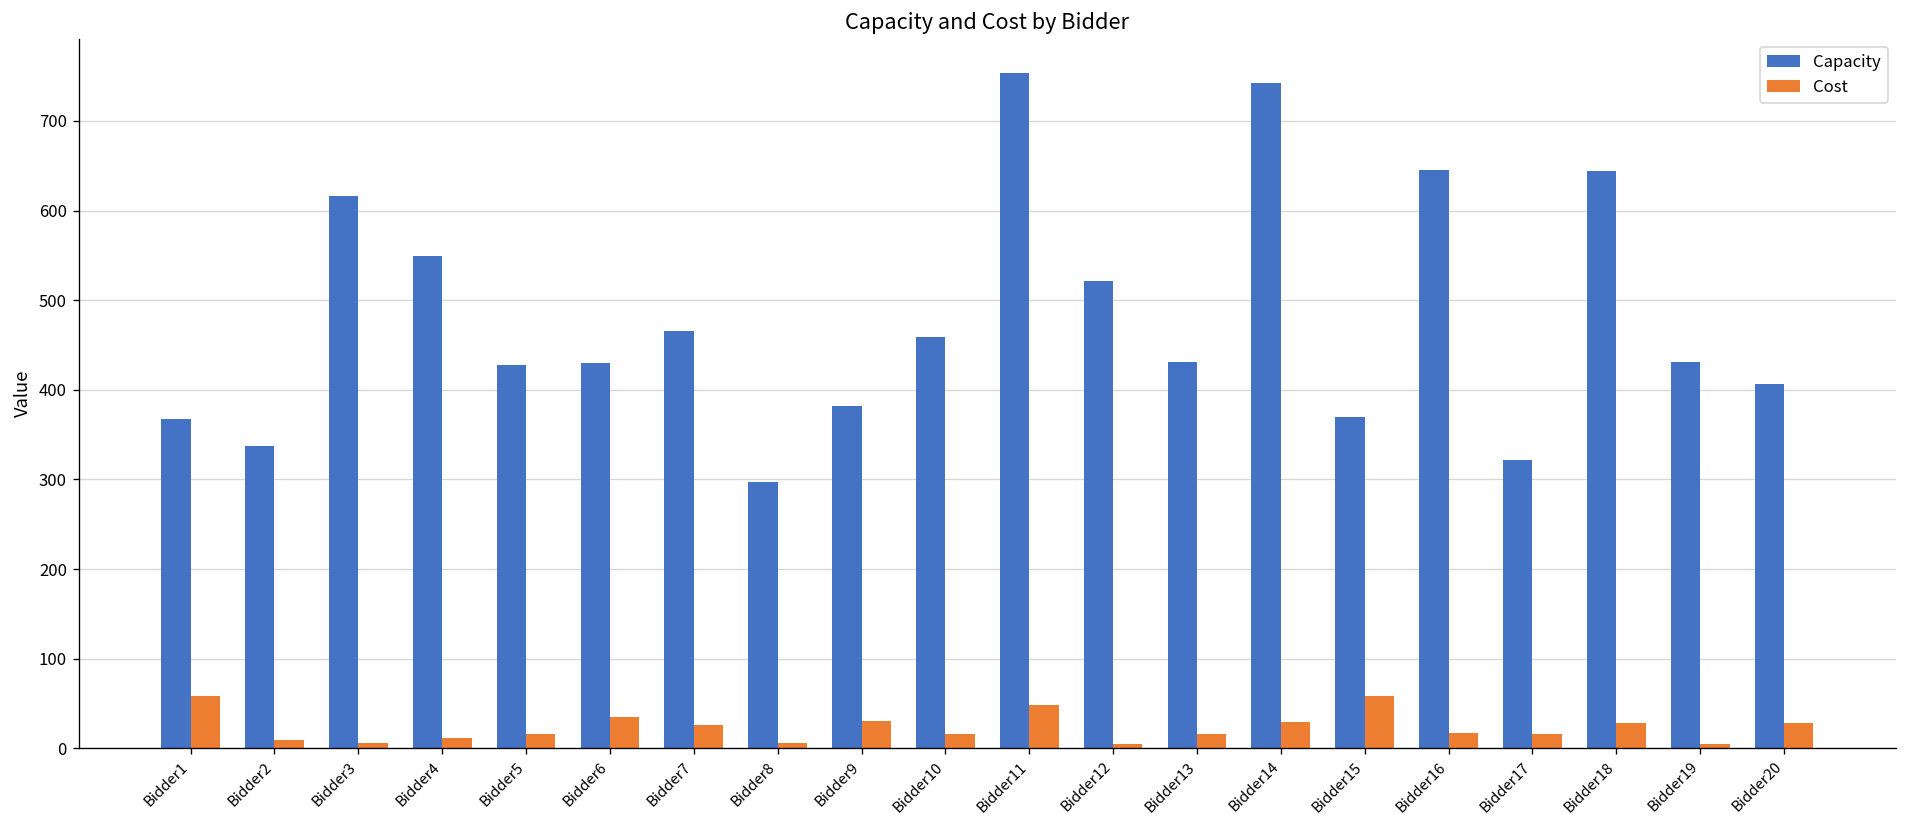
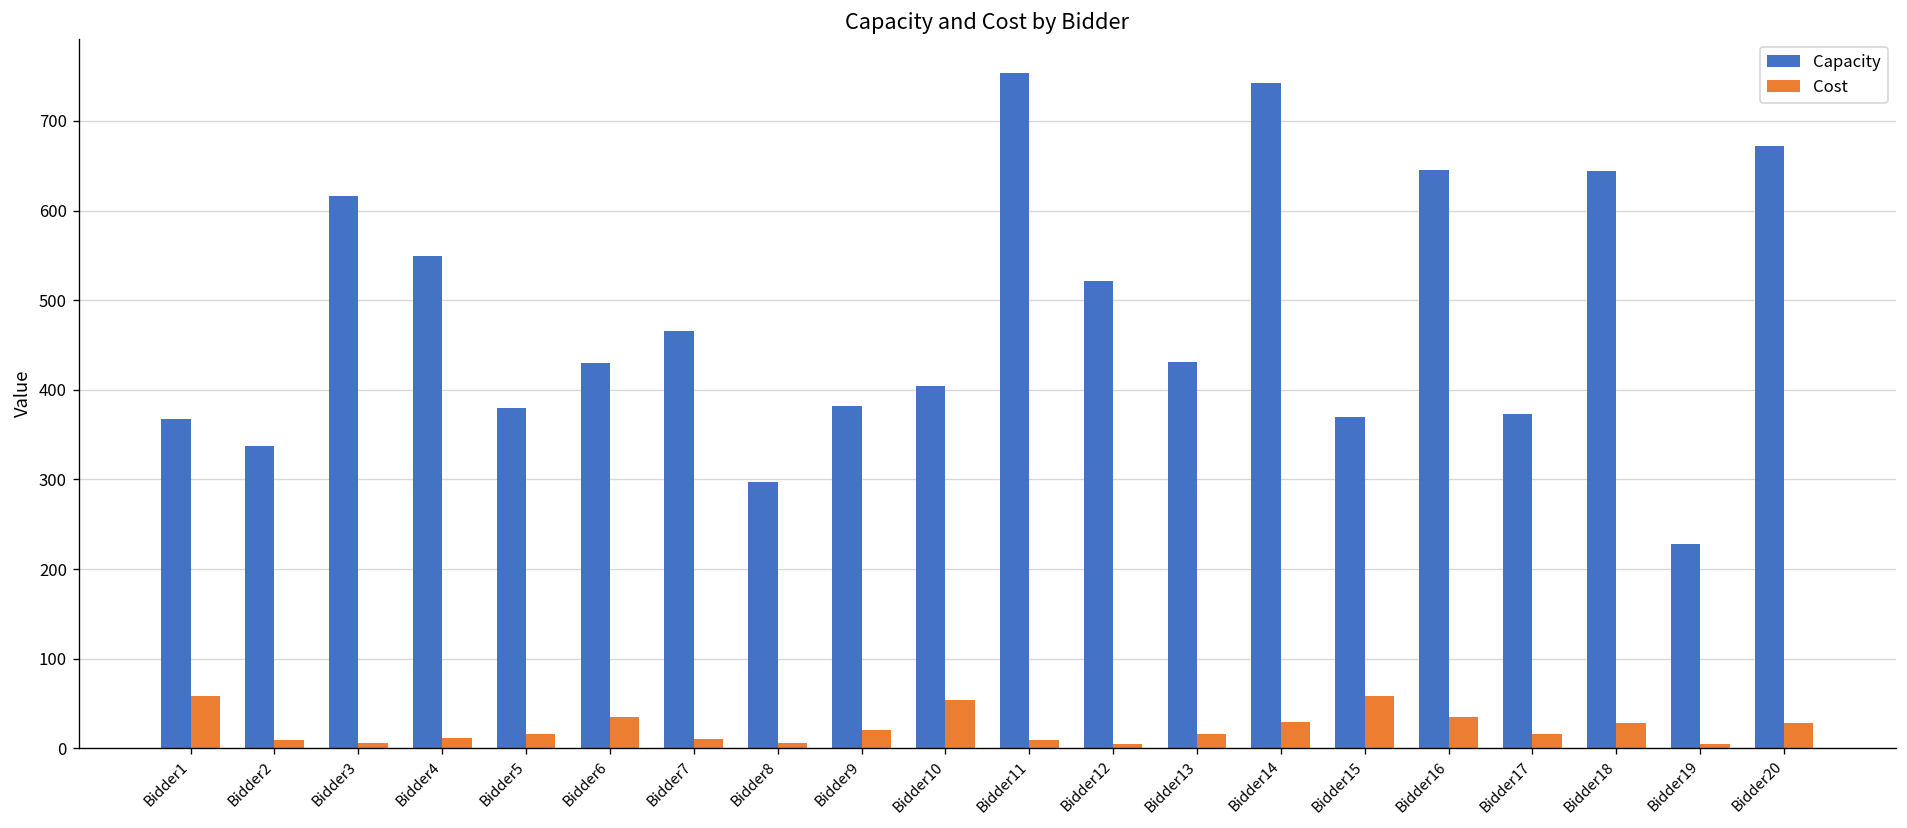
  {
    "Capacity": {
      "Bidder1": 370,
      "Bidder2": 340,
      "Bidder3": 620,
      "Bidder4": 550,
-     "Bidder5": 430,
+     "Bidder5": 380,
      "Bidder6": 430,
      "Bidder7": 470,
      "Bidder8": 300,
      "Bidder9": 380,
-     "Bidder10": 460,
+     "Bidder10": 400,
      "Bidder11": 750,
      "Bidder12": 520,
      "Bidder13": 430,
      "Bidder14": 740,
      "Bidder15": 370,
      "Bidder16": 650,
-     "Bidder17": 320,
+     "Bidder17": 370,
      "Bidder18": 640,
-     "Bidder19": 430,
-     "Bidder20": 410
+     "Bidder19": 230,
+     "Bidder20": 670
    },
    "Cost": {
      "Bidder1": 60,
      "Bidder2": 10,
      "Bidder3": 10,
      "Bidder4": 10,
      "Bidder5": 20,
      "Bidder6": 40,
-     "Bidder7": 30,
+     "Bidder7": 10,
      "Bidder8": 10,
-     "Bidder9": 30,
-     "Bidder10": 20,
-     "Bidder11": 50,
+     "Bidder9": 20,
+     "Bidder10": 50,
+     "Bidder11": 10,
      "Bidder12": 10,
      "Bidder13": 20,
      "Bidder14": 30,
      "Bidder15": 60,
-     "Bidder16": 20,
+     "Bidder16": 40,
      "Bidder17": 20,
      "Bidder18": 30,
      "Bidder19": 10,
      "Bidder20": 30
    }
  }
